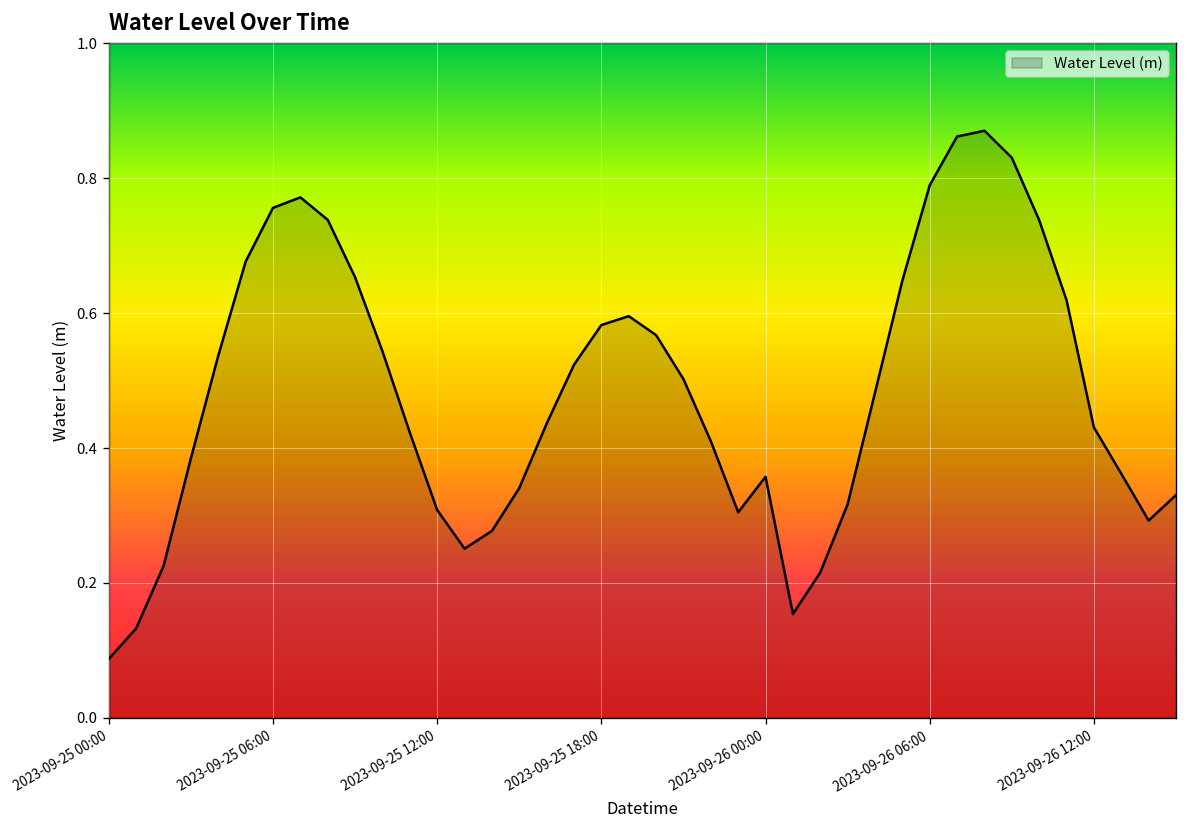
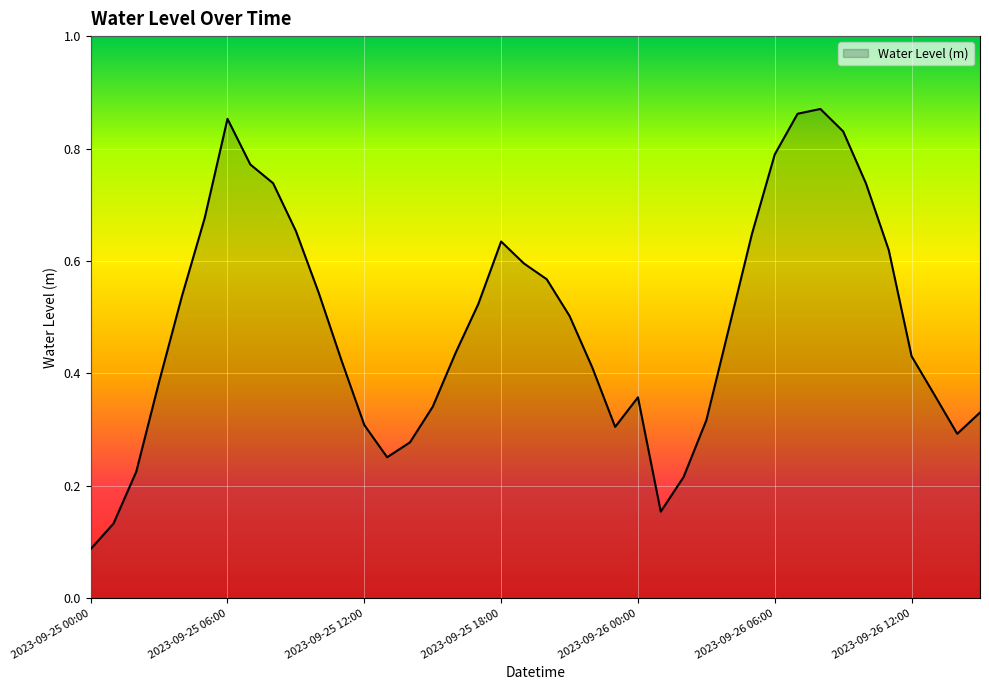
  {
    "2023-09-25 00:00": 0.09,
-   "2023-09-25 06:00": 0.76,
+   "2023-09-25 06:00": 0.85,
    "2023-09-25 12:00": 0.31,
-   "2023-09-25 18:00": 0.58,
+   "2023-09-25 18:00": 0.63,
    "2023-09-26 00:00": 0.36,
    "2023-09-26 06:00": 0.79,
    "2023-09-26 12:00": 0.43
  }
